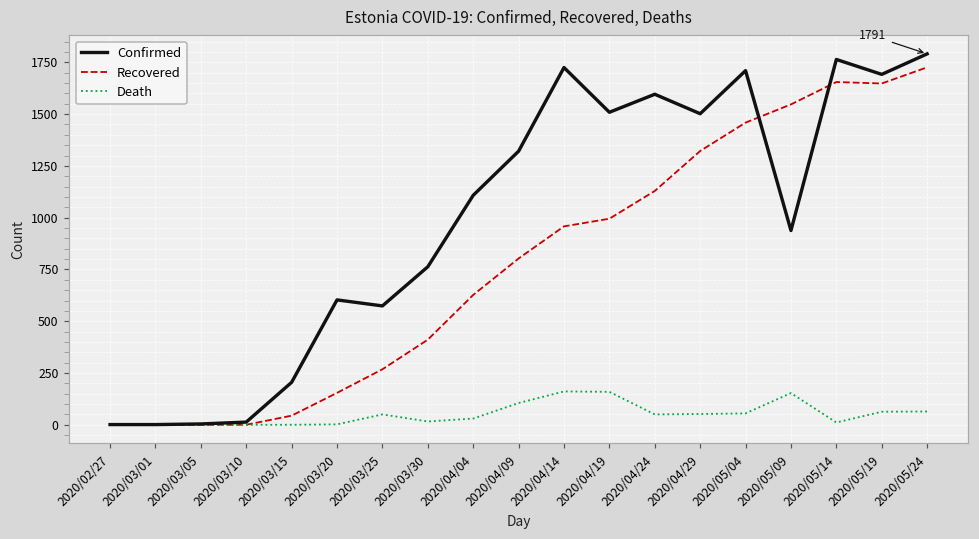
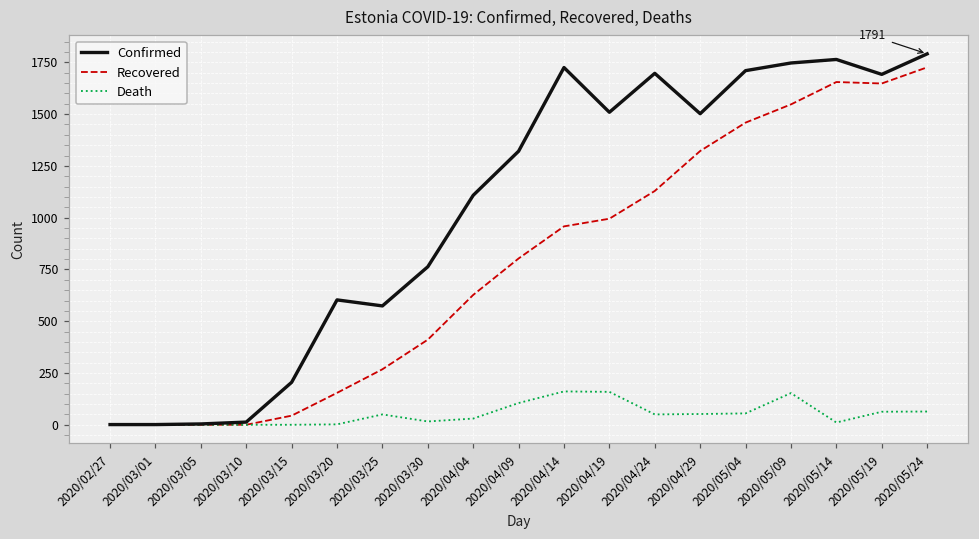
  {
    "Confirmed": {
      "2020/03/15": 210,
      "2020/03/20": 600,
      "2020/03/25": 570,
      "2020/03/30": 760,
      "2020/04/04": 1110,
      "2020/04/09": 1320,
      "2020/04/14": 1730,
      "2020/04/19": 1510,
-     "2020/04/24": 1600,
+     "2020/04/24": 1700,
      "2020/04/29": 1500,
      "2020/05/04": 1710,
-     "2020/05/09": 940,
+     "2020/05/09": 1750,
      "2020/05/14": 1760,
      "2020/05/19": 1690
    },
    "Recovered": {
      "2020/03/15": 40,
      "2020/03/20": 150,
      "2020/03/25": 270,
      "2020/03/30": 410,
      "2020/04/04": 630,
      "2020/04/09": 800,
      "2020/04/14": 960,
      "2020/04/19": 1000,
      "2020/04/24": 1130,
      "2020/04/29": 1320,
      "2020/05/04": 1460,
      "2020/05/09": 1550,
      "2020/05/14": 1660,
      "2020/05/19": 1650,
      "2020/05/24": 1730
    },
    "Death": {
      "2020/03/15": 0,
      "2020/03/20": 0,
      "2020/03/25": 50,
      "2020/03/30": 20,
      "2020/04/04": 30,
      "2020/04/09": 110,
      "2020/04/14": 160,
      "2020/04/19": 160,
      "2020/04/24": 50,
      "2020/04/29": 50,
      "2020/05/04": 60,
      "2020/05/09": 150,
      "2020/05/14": 10,
      "2020/05/19": 60,
      "2020/05/24": 60
    }
  }
